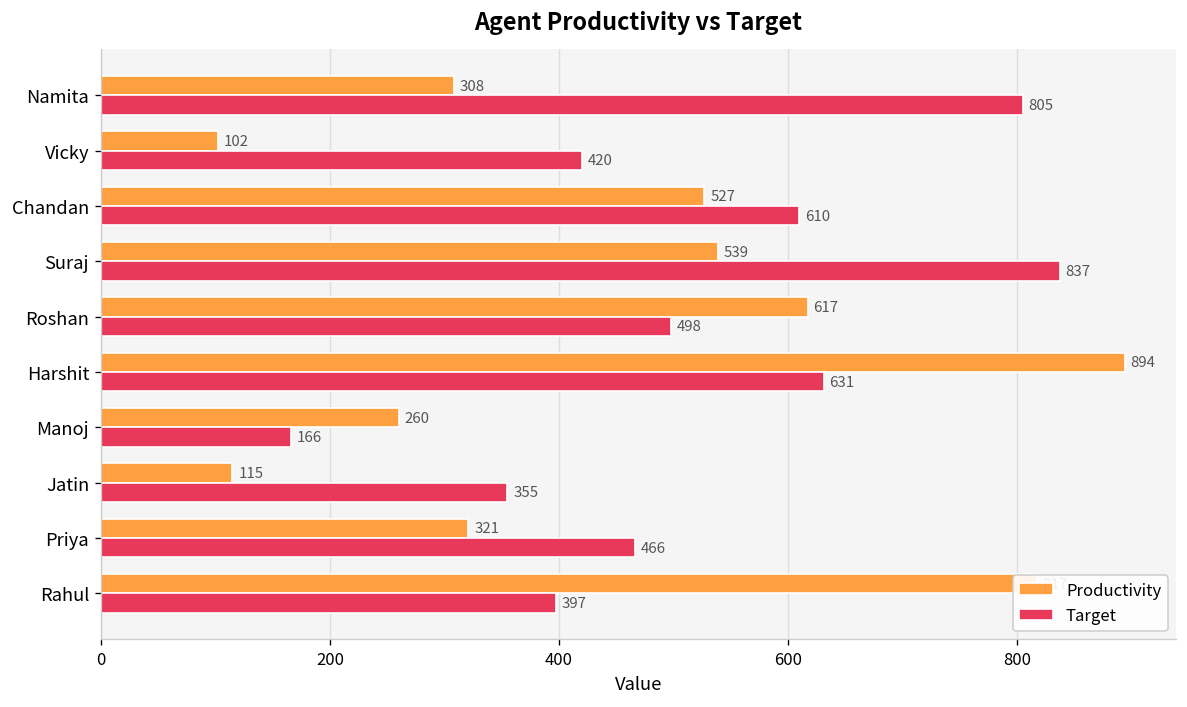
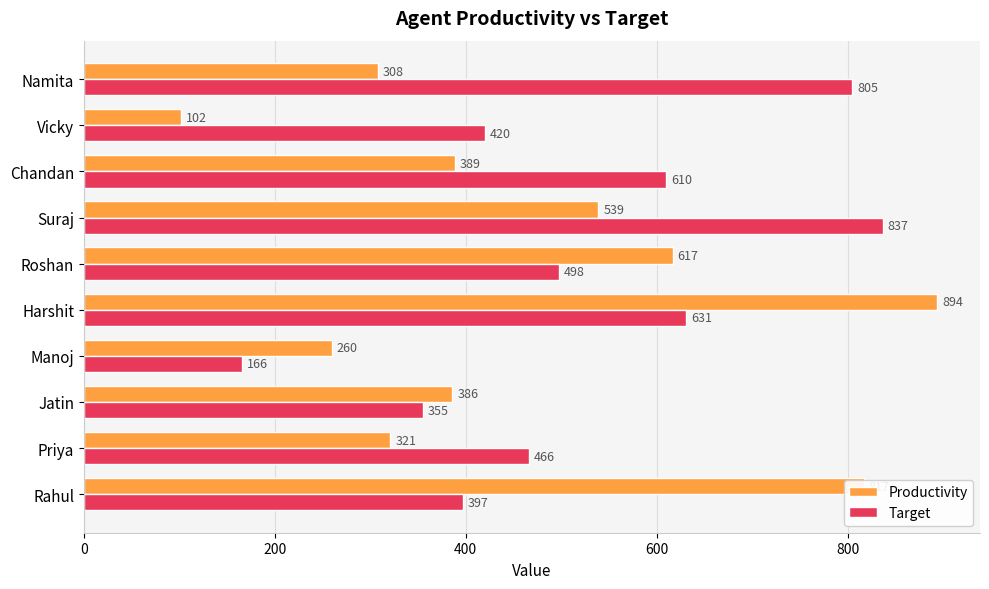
  {
    "Productivity": {
      "Namita": 308,
      "Vicky": 102,
-     "Chandan": 527,
+     "Chandan": 389,
      "Suraj": 539,
      "Roshan": 617,
      "Harshit": 894,
      "Manoj": 260,
-     "Jatin": 115,
+     "Jatin": 386,
      "Priya": 321
    },
    "Target": {
      "Namita": 805,
      "Vicky": 420,
      "Chandan": 610,
      "Suraj": 837,
      "Roshan": 498,
      "Harshit": 631,
      "Manoj": 166,
      "Jatin": 355,
      "Priya": 466,
      "Rahul": 397
    }
  }
